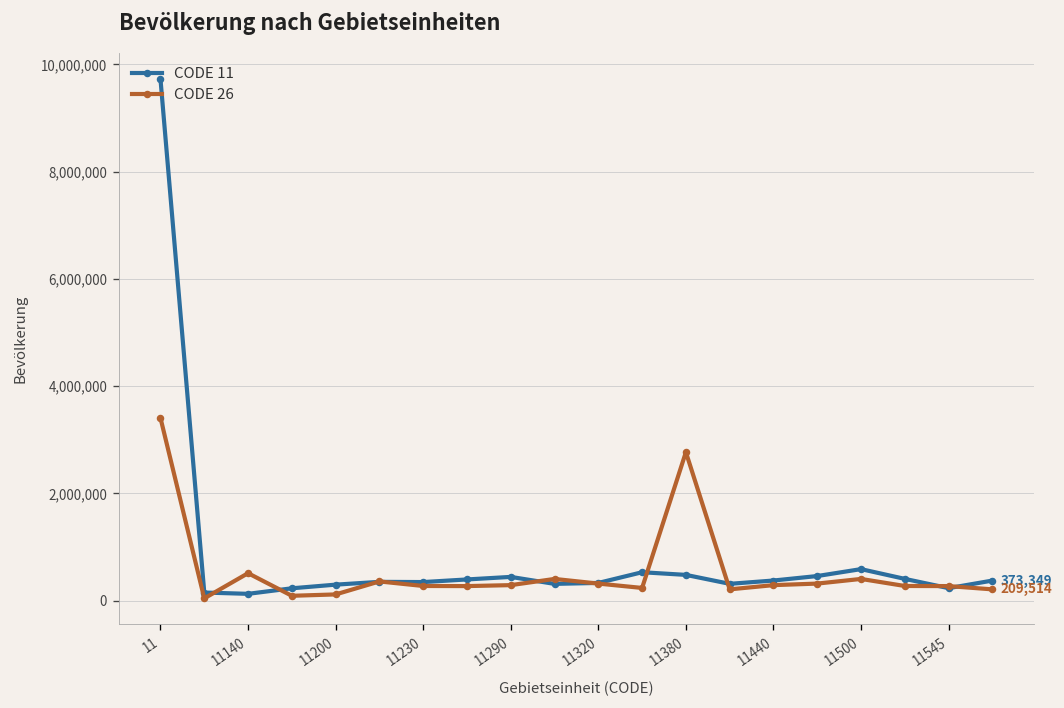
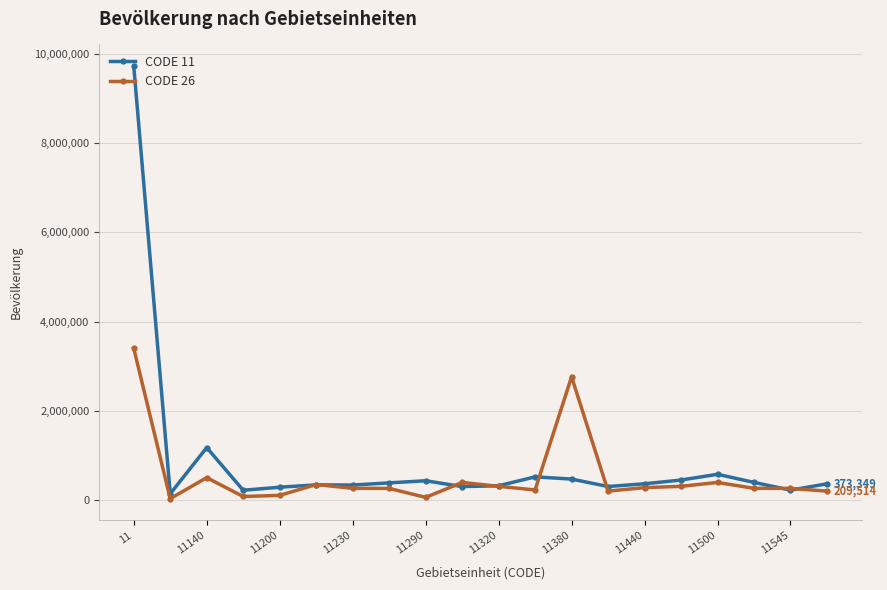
  {
    "CODE 11": {
      "11": "9,700,000",
-     "11140": "100,000",
+     "11140": "1,200,000",
      "11200": "300,000",
      "11230": "300,000",
      "11290": "400,000",
      "11380": "500,000",
      "11440": "400,000",
      "11500": "600,000"
    },
    "CODE 26": {
      "11": "3,400,000",
      "11140": "500,000",
      "11200": "100,000",
      "11230": "300,000",
-     "11290": "300,000",
+     "11290": "100,000",
      "11380": "2,800,000",
      "11440": "300,000",
      "11500": "400,000"
    }
  }
